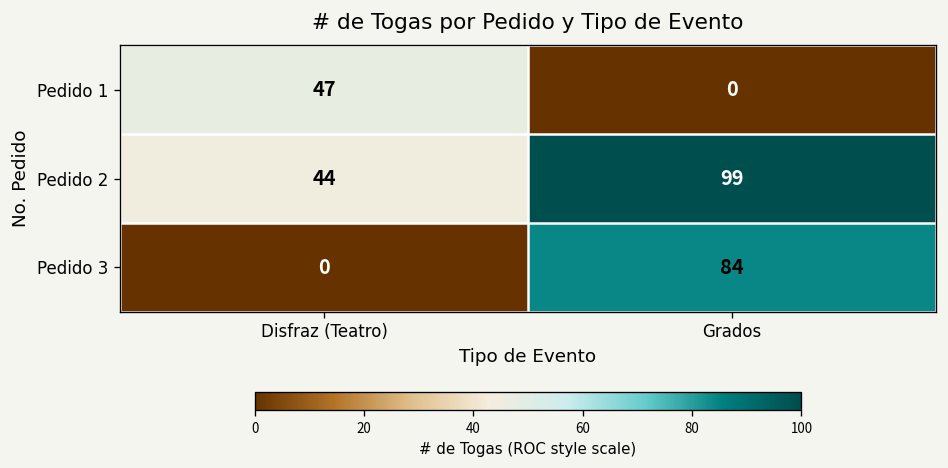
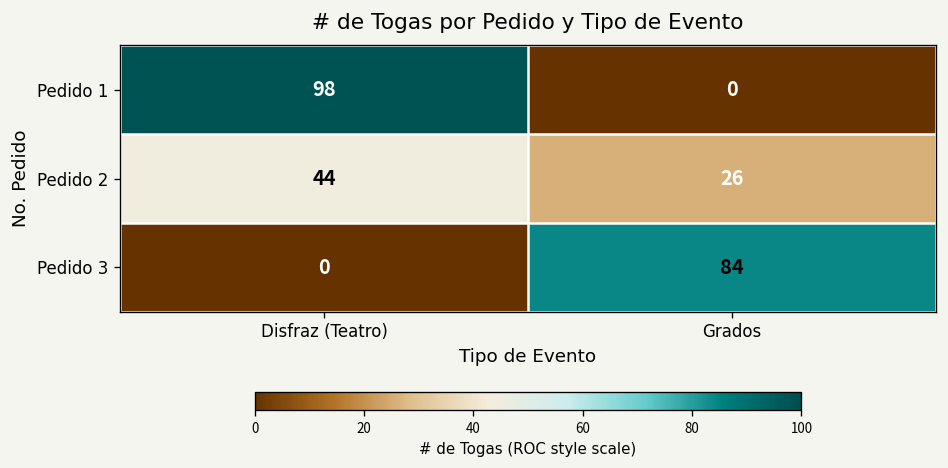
  {
    "Pedido 1": {
-     "Disfraz (Teatro)": 47,
+     "Disfraz (Teatro)": 98,
      "Grados": 0
    },
    "Pedido 2": {
      "Disfraz (Teatro)": 44,
-     "Grados": 99
+     "Grados": 26
    },
    "Pedido 3": {
      "Disfraz (Teatro)": 0,
      "Grados": 84
    }
  }
